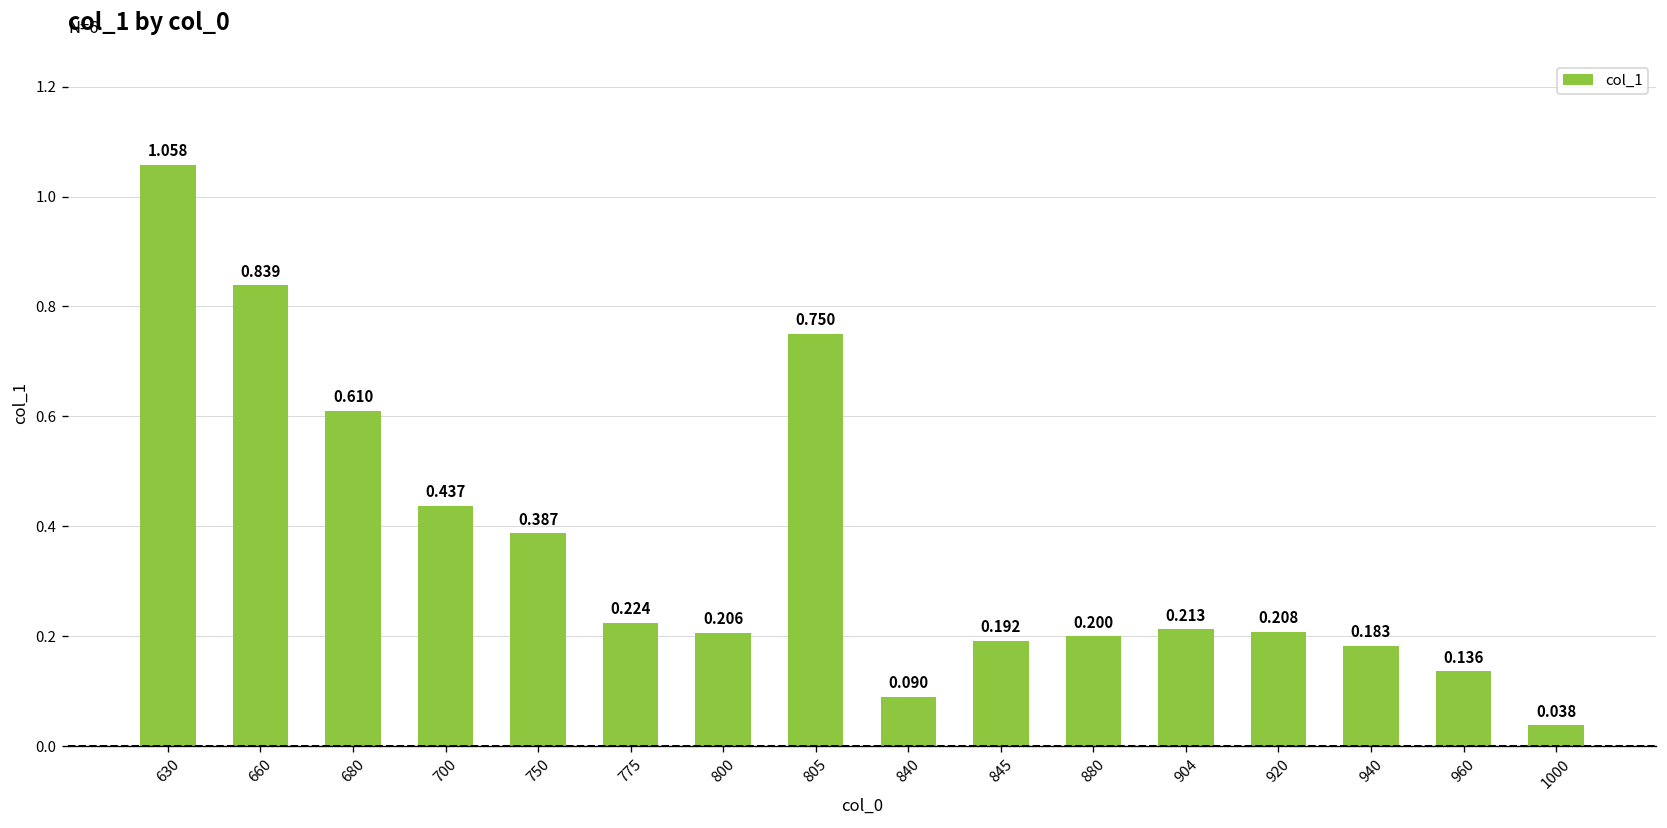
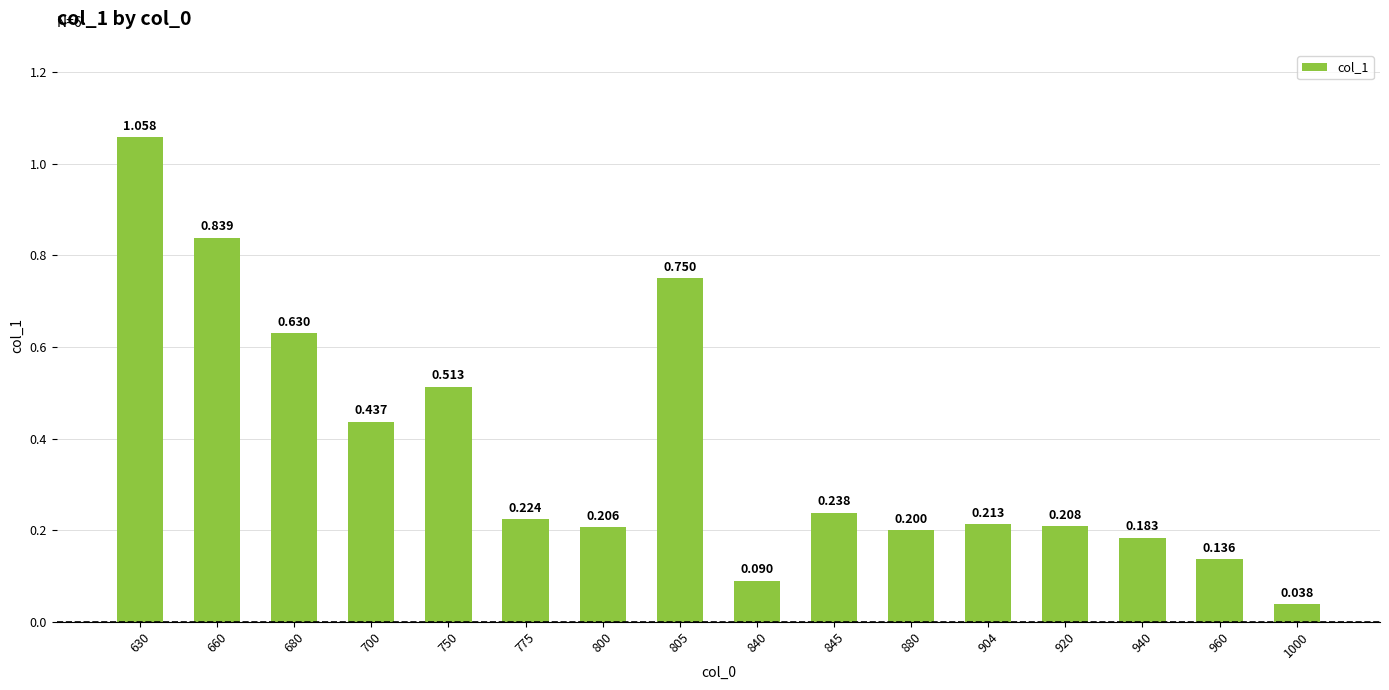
  {
    "630": 1.058,
    "660": 0.839,
-   "680": 0.610,
+   "680": 0.630,
    "700": 0.437,
-   "750": 0.387,
+   "750": 0.513,
    "775": 0.224,
    "800": 0.206,
    "805": 0.750,
    "840": 0.090,
-   "845": 0.192,
+   "845": 0.238,
    "880": 0.200,
    "904": 0.213,
    "920": 0.208,
    "940": 0.183,
    "960": 0.136,
    "1000": 0.038
  }
